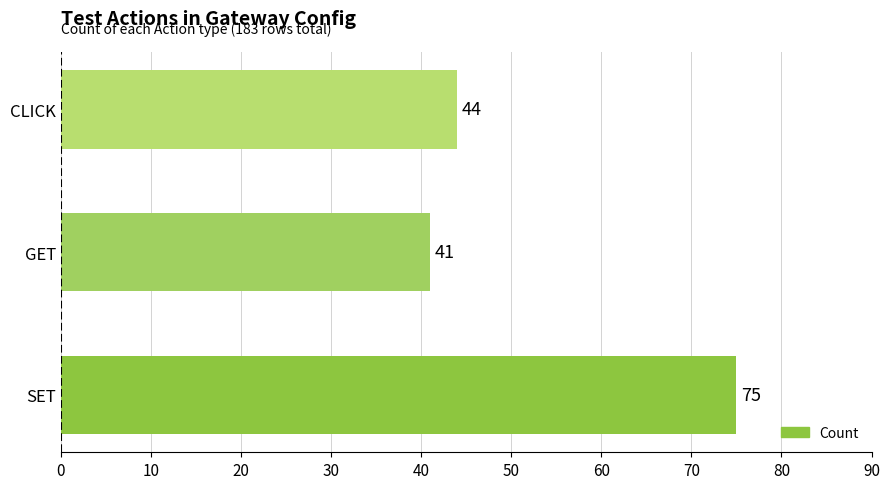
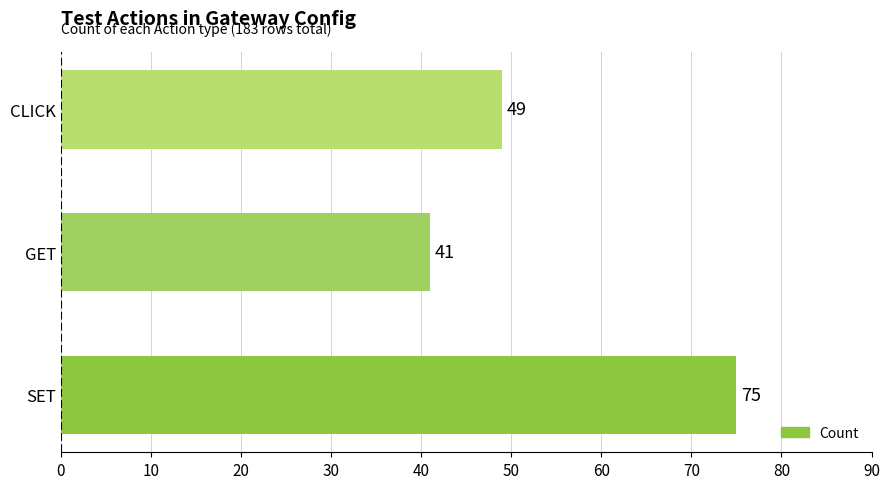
  {
-   "CLICK": 44,
+   "CLICK": 49,
    "GET": 41,
    "SET": 75
  }
